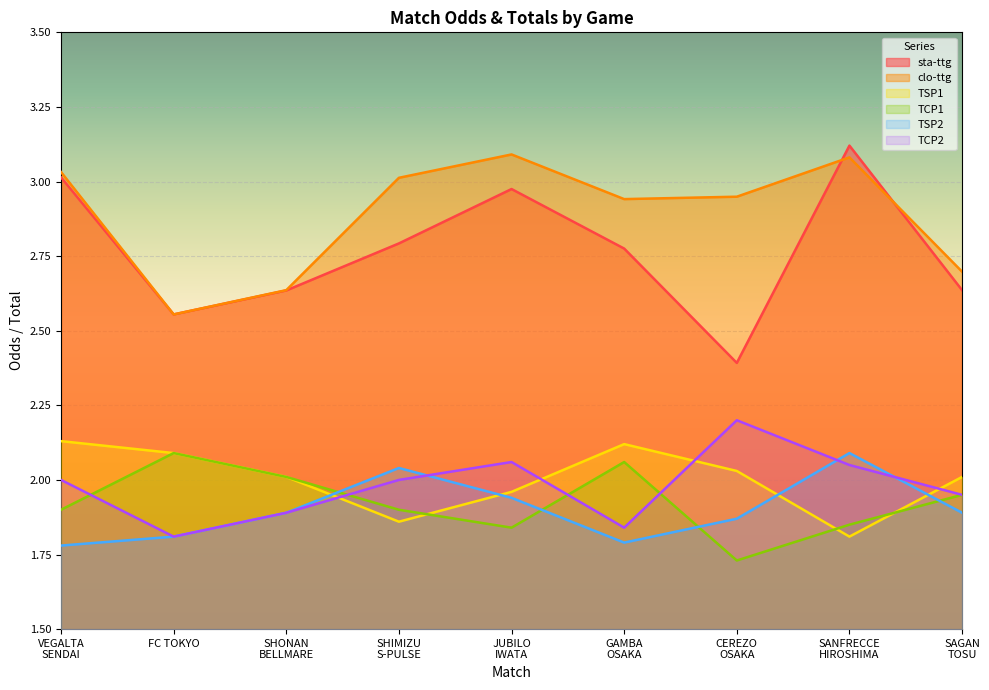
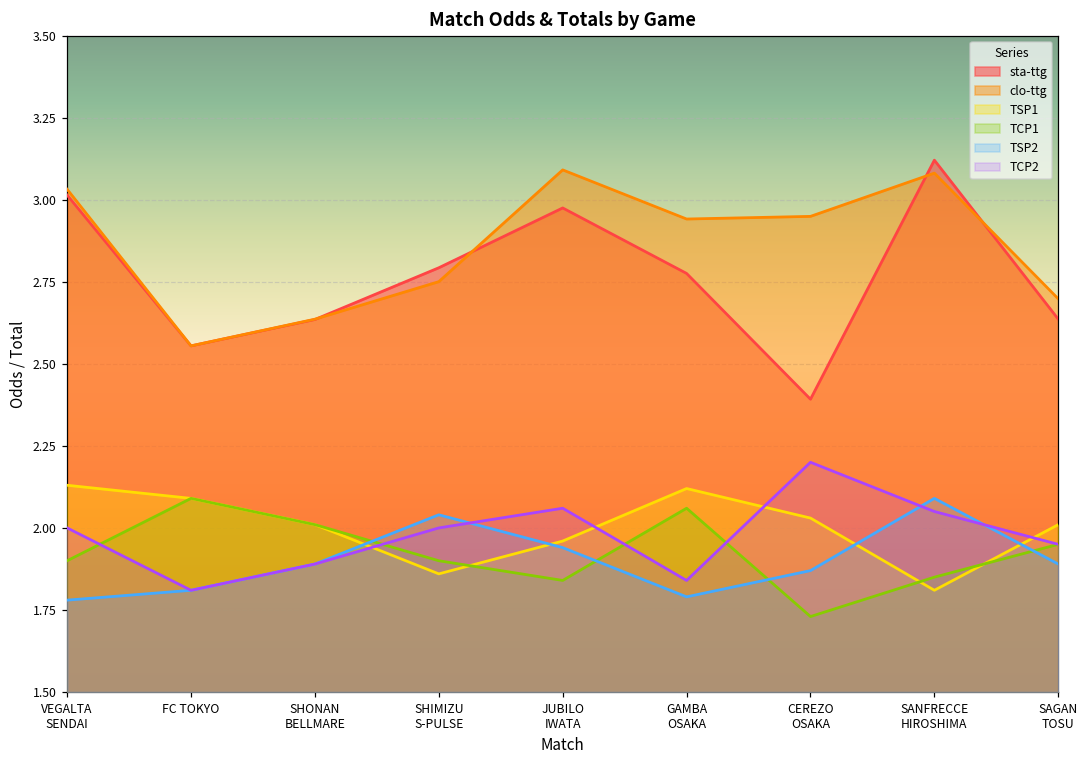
  {
    "sta-ttg": {
      "VEGALTA SENDAI": 3.01,
      "SHIMIZU S-PULSE": 2.79,
      "JUBILO IWATA": 2.97,
      "GAMBA OSAKA": 2.78,
      "CEREZO OSAKA": 2.39,
      "SANFRECCE HIROSHIMA": 3.12,
      "SAGAN TOSU": 2.64
    },
    "clo-ttg": {
      "VEGALTA SENDAI": 3.03,
-     "SHIMIZU S-PULSE": 3.01,
+     "SHIMIZU S-PULSE": 2.75,
      "JUBILO IWATA": 3.09,
      "GAMBA OSAKA": 2.94,
      "CEREZO OSAKA": 2.95,
      "SANFRECCE HIROSHIMA": 3.08,
      "SAGAN TOSU": 2.70
    }
  }
